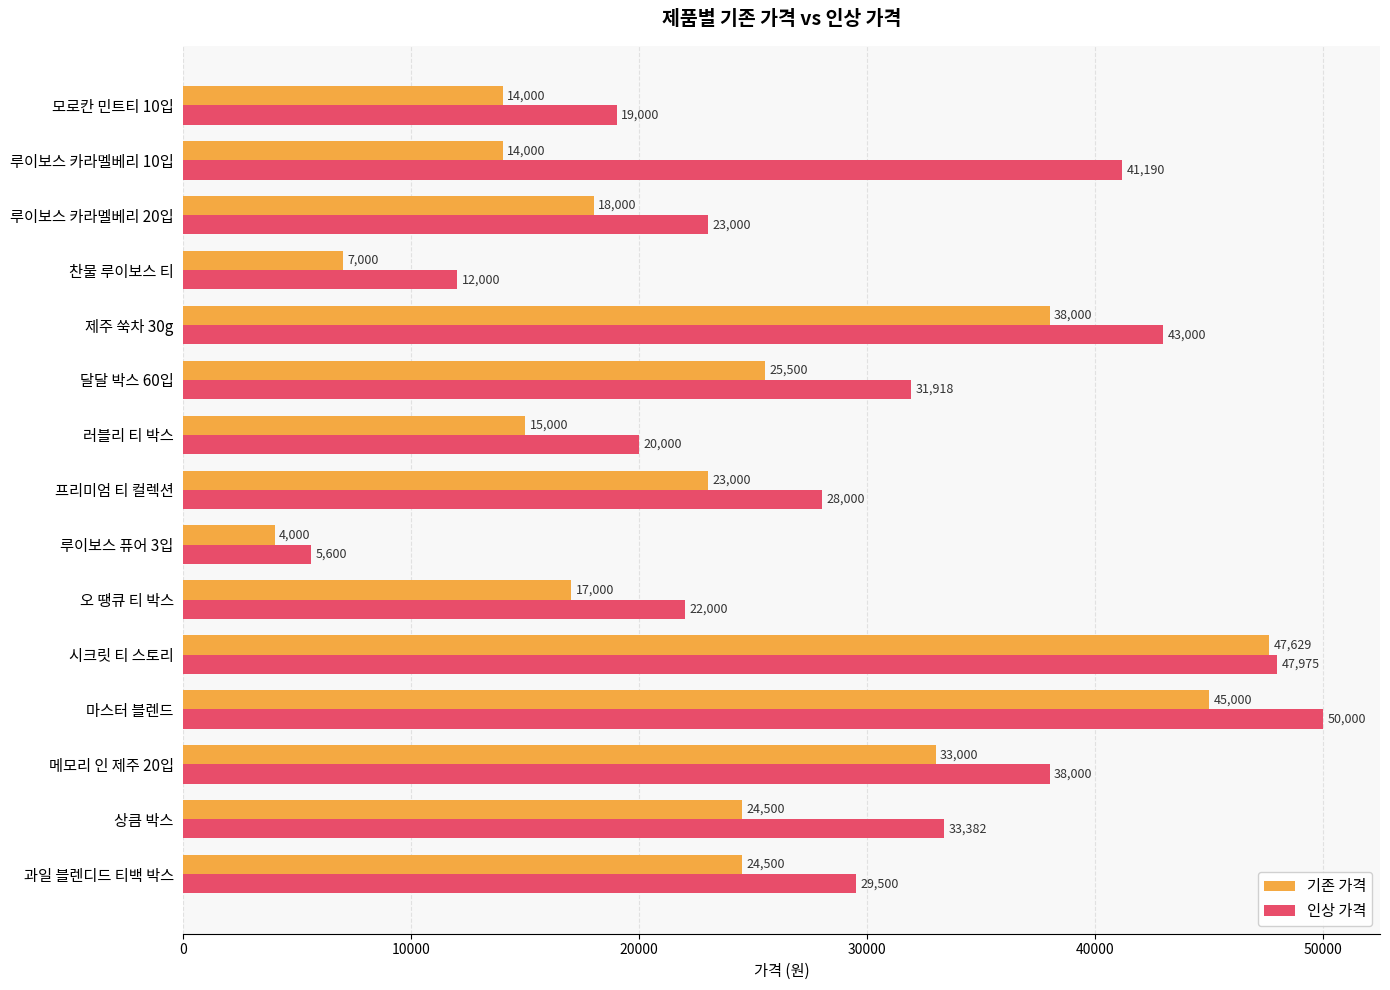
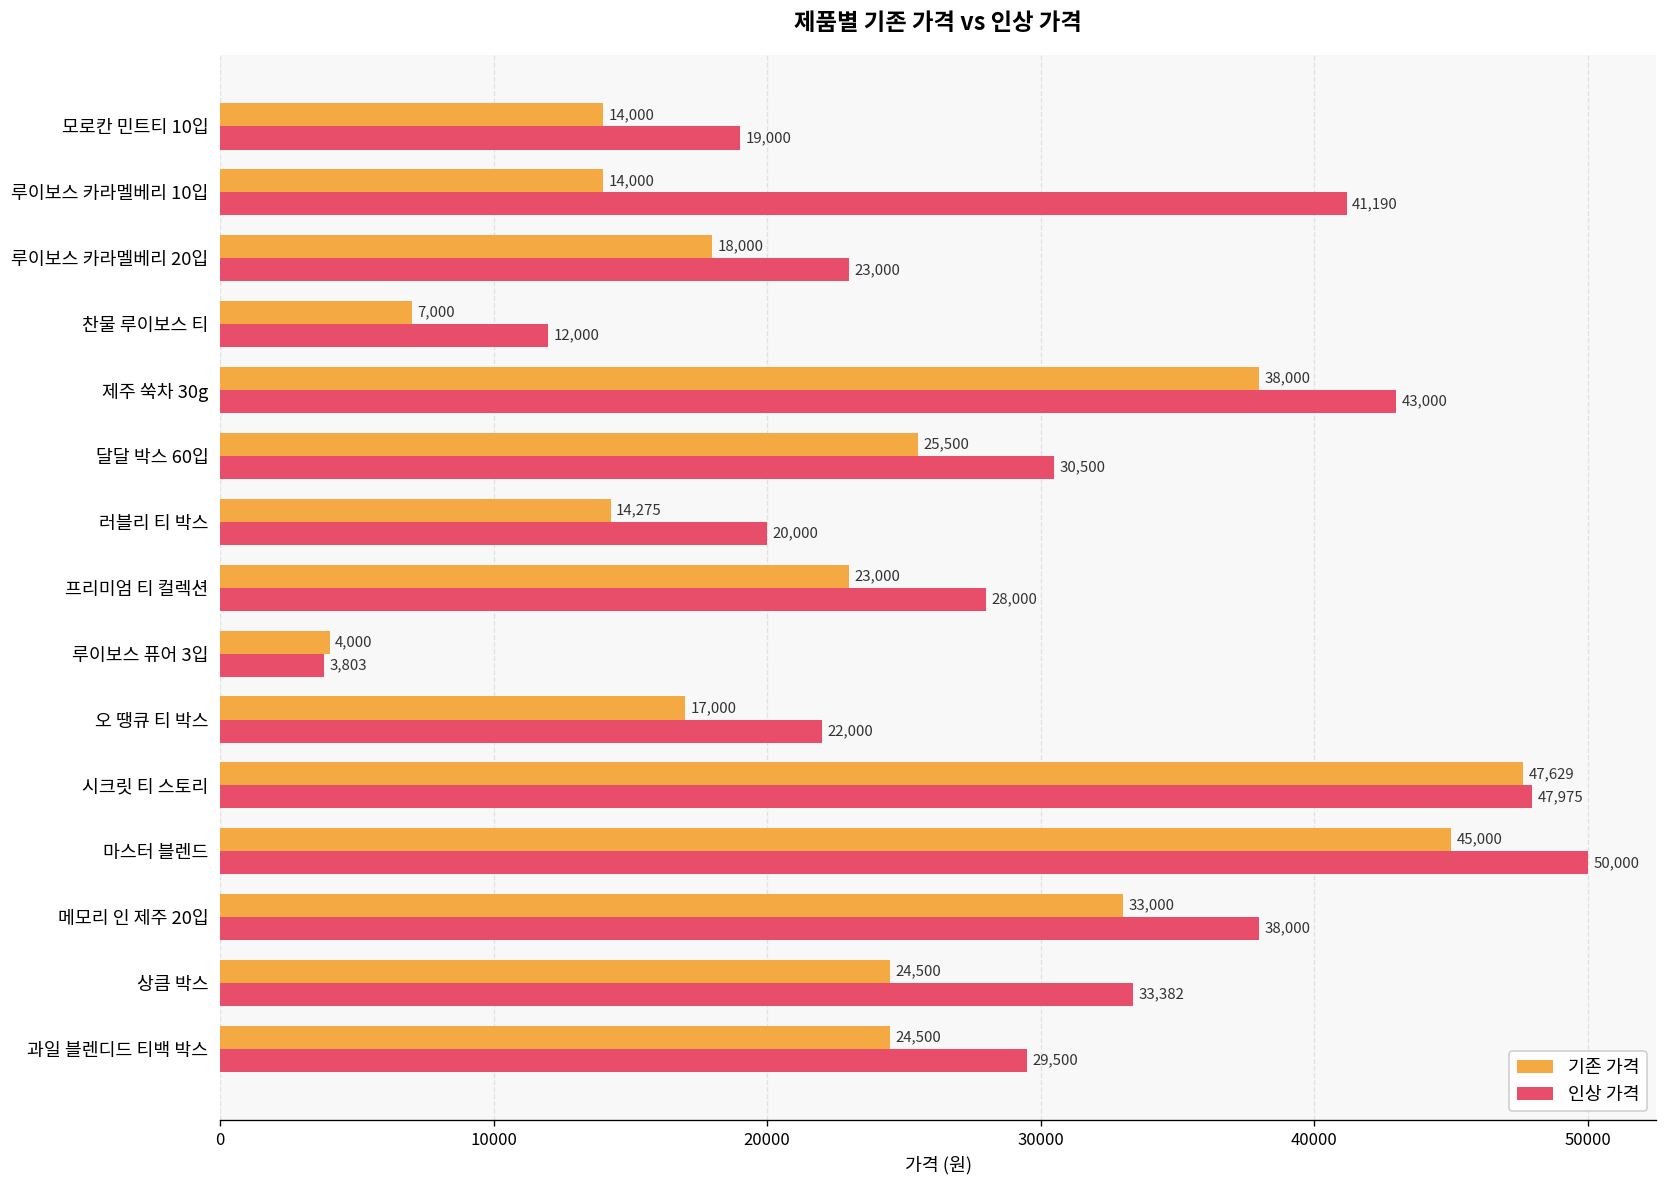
  {
    "기존 가격": {
      "모로칸 민트티 10입": "14,000",
      "루이보스 카라멜베리 10입": "14,000",
      "루이보스 카라멜베리 20입": "18,000",
      "찬물 루이보스 티": "7,000",
      "제주 쑥차 30g": "38,000",
      "달달 박스 60입": "25,500",
-     "러블리 티 박스": "15,000",
+     "러블리 티 박스": "14,275",
      "프리미엄 티 컬렉션": "23,000",
      "루이보스 퓨어 3입": "4,000",
      "오 땡큐 티 박스": "17,000",
      "시크릿 티 스토리": "47,629",
      "마스터 블렌드": "45,000",
      "메모리 인 제주 20입": "33,000",
      "상큼 박스": "24,500",
      "과일 블렌디드 티백 박스": "24,500"
    },
    "인상 가격": {
      "모로칸 민트티 10입": "19,000",
      "루이보스 카라멜베리 10입": "41,190",
      "루이보스 카라멜베리 20입": "23,000",
      "찬물 루이보스 티": "12,000",
      "제주 쑥차 30g": "43,000",
-     "달달 박스 60입": "31,918",
+     "달달 박스 60입": "30,500",
      "러블리 티 박스": "20,000",
      "프리미엄 티 컬렉션": "28,000",
-     "루이보스 퓨어 3입": "5,600",
+     "루이보스 퓨어 3입": "3,803",
      "오 땡큐 티 박스": "22,000",
      "시크릿 티 스토리": "47,975",
      "마스터 블렌드": "50,000",
      "메모리 인 제주 20입": "38,000",
      "상큼 박스": "33,382",
      "과일 블렌디드 티백 박스": "29,500"
    }
  }
